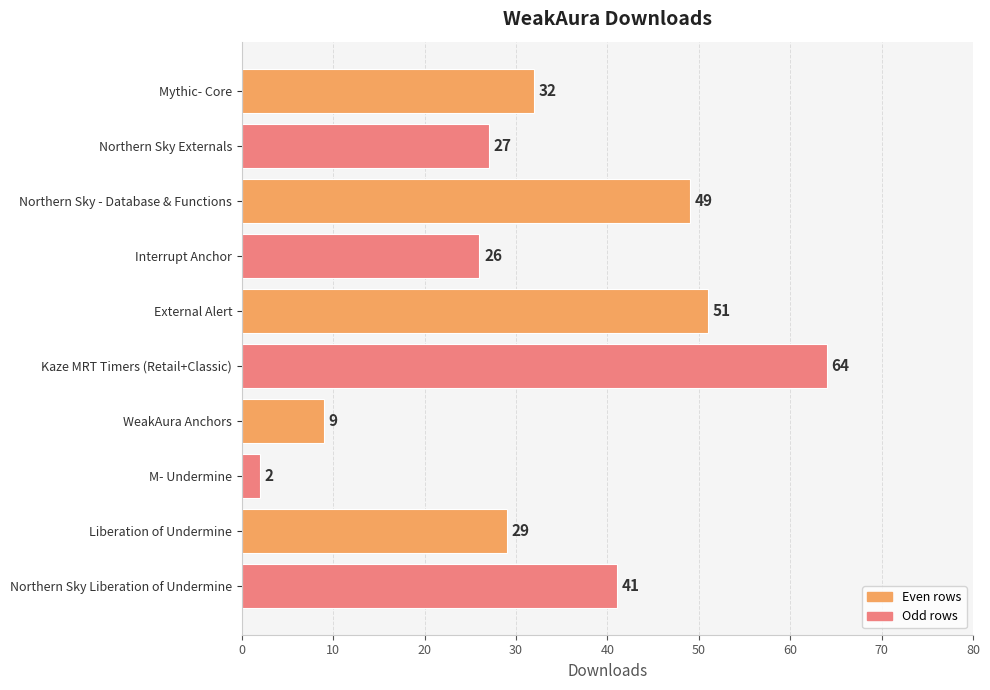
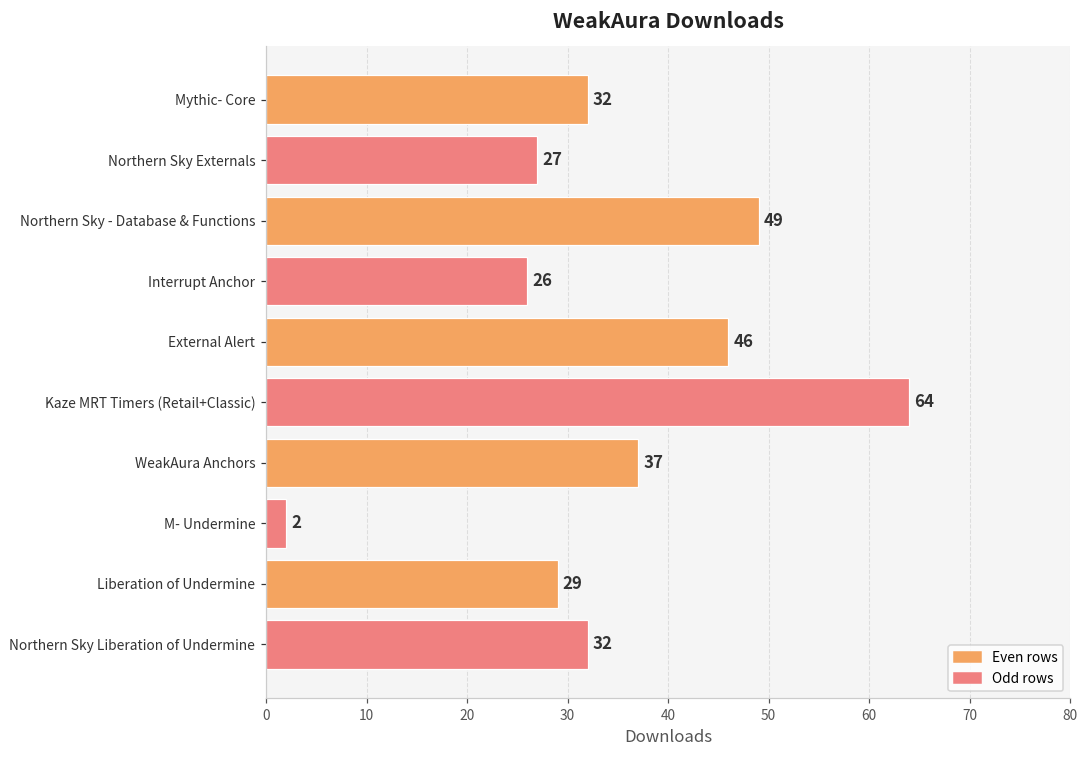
  {
    "Mythic- Core": 32,
    "Northern Sky Externals": 27,
    "Northern Sky - Database & Functions": 49,
    "Interrupt Anchor": 26,
-   "External Alert": 51,
+   "External Alert": 46,
    "Kaze MRT Timers (Retail+Classic)": 64,
-   "WeakAura Anchors": 9,
+   "WeakAura Anchors": 37,
    "M- Undermine": 2,
    "Liberation of Undermine": 29,
-   "Northern Sky Liberation of Undermine": 41
+   "Northern Sky Liberation of Undermine": 32
  }
